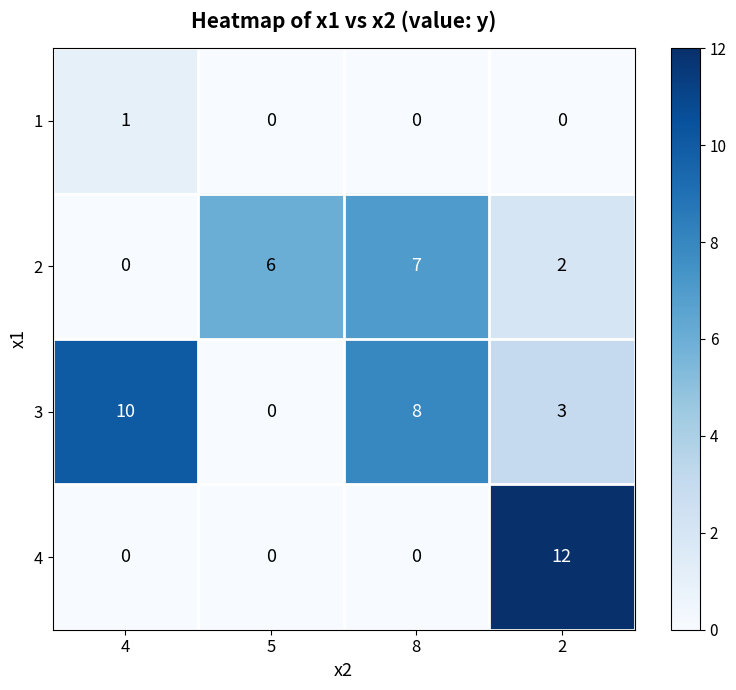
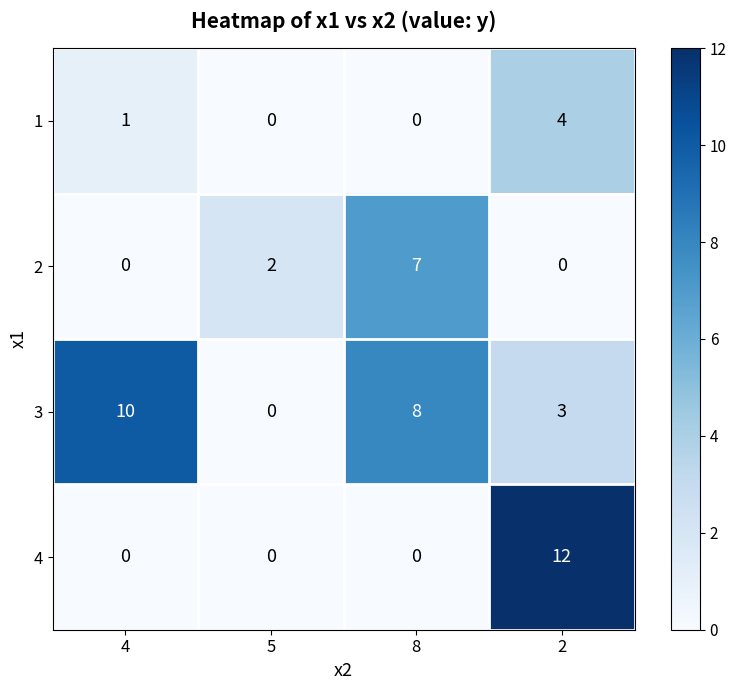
  {
    "1": {
      "4": 1,
      "5": 0,
      "8": 0,
-     "2": 0
+     "2": 4
    },
    "2": {
      "4": 0,
-     "5": 6,
+     "5": 2,
      "8": 7,
-     "2": 2
+     "2": 0
    },
    "3": {
      "4": 10,
      "5": 0,
      "8": 8,
      "2": 3
    },
    "4": {
      "4": 0,
      "5": 0,
      "8": 0,
      "2": 12
    }
  }
